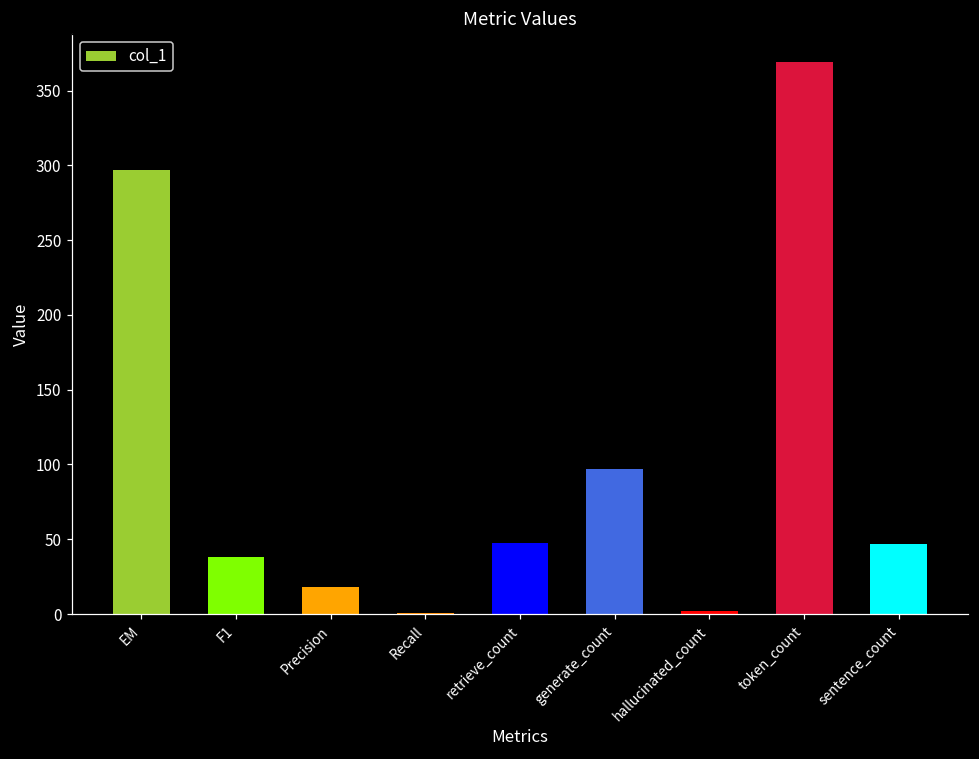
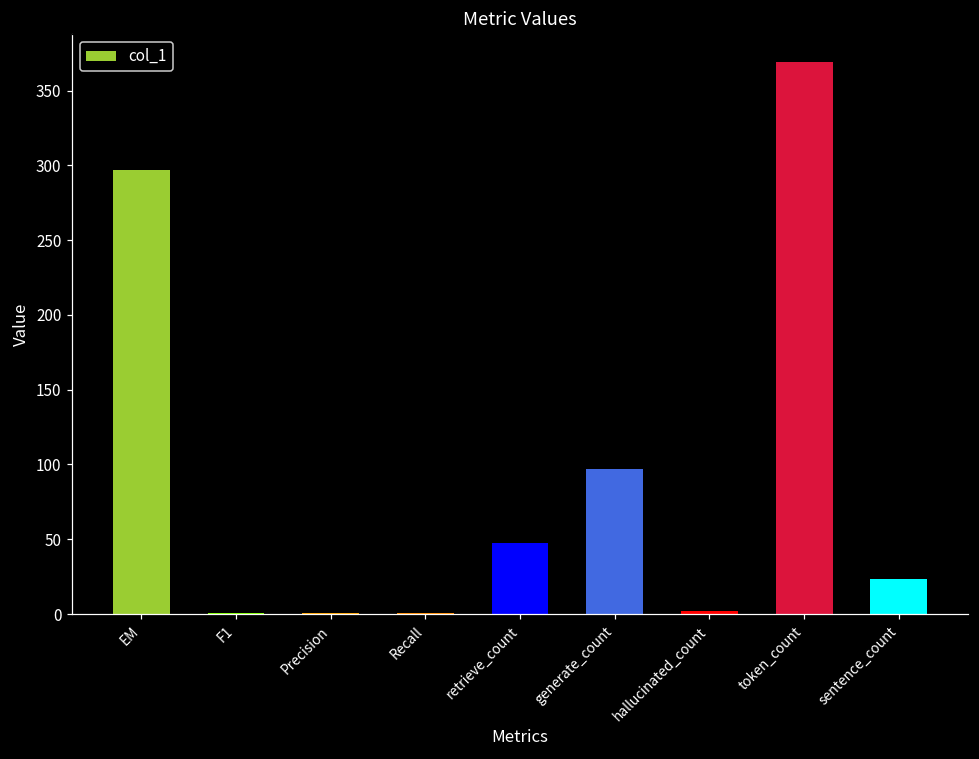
  {
    "EM": 297,
-   "F1": 38,
-   "Precision": 18,
+   "F1": 1,
+   "Precision": 1,
    "retrieve_count": 47,
    "generate_count": 97,
    "hallucinated_count": 2,
    "token_count": 369,
-   "sentence_count": 47
+   "sentence_count": 24
  }
